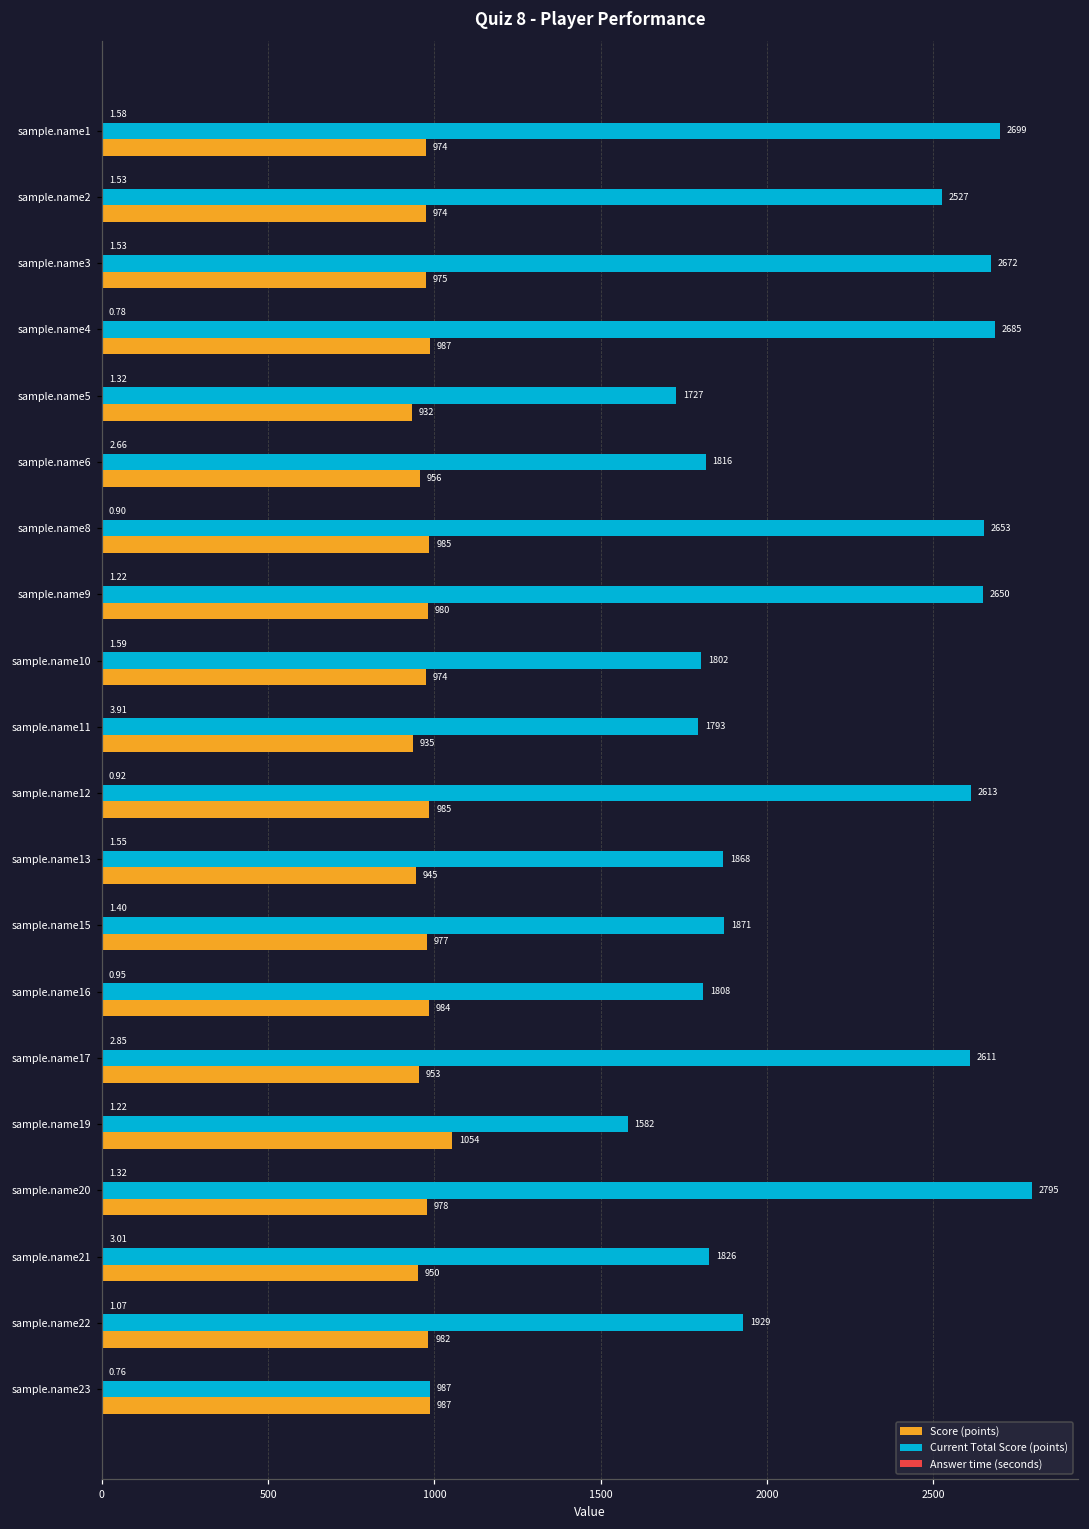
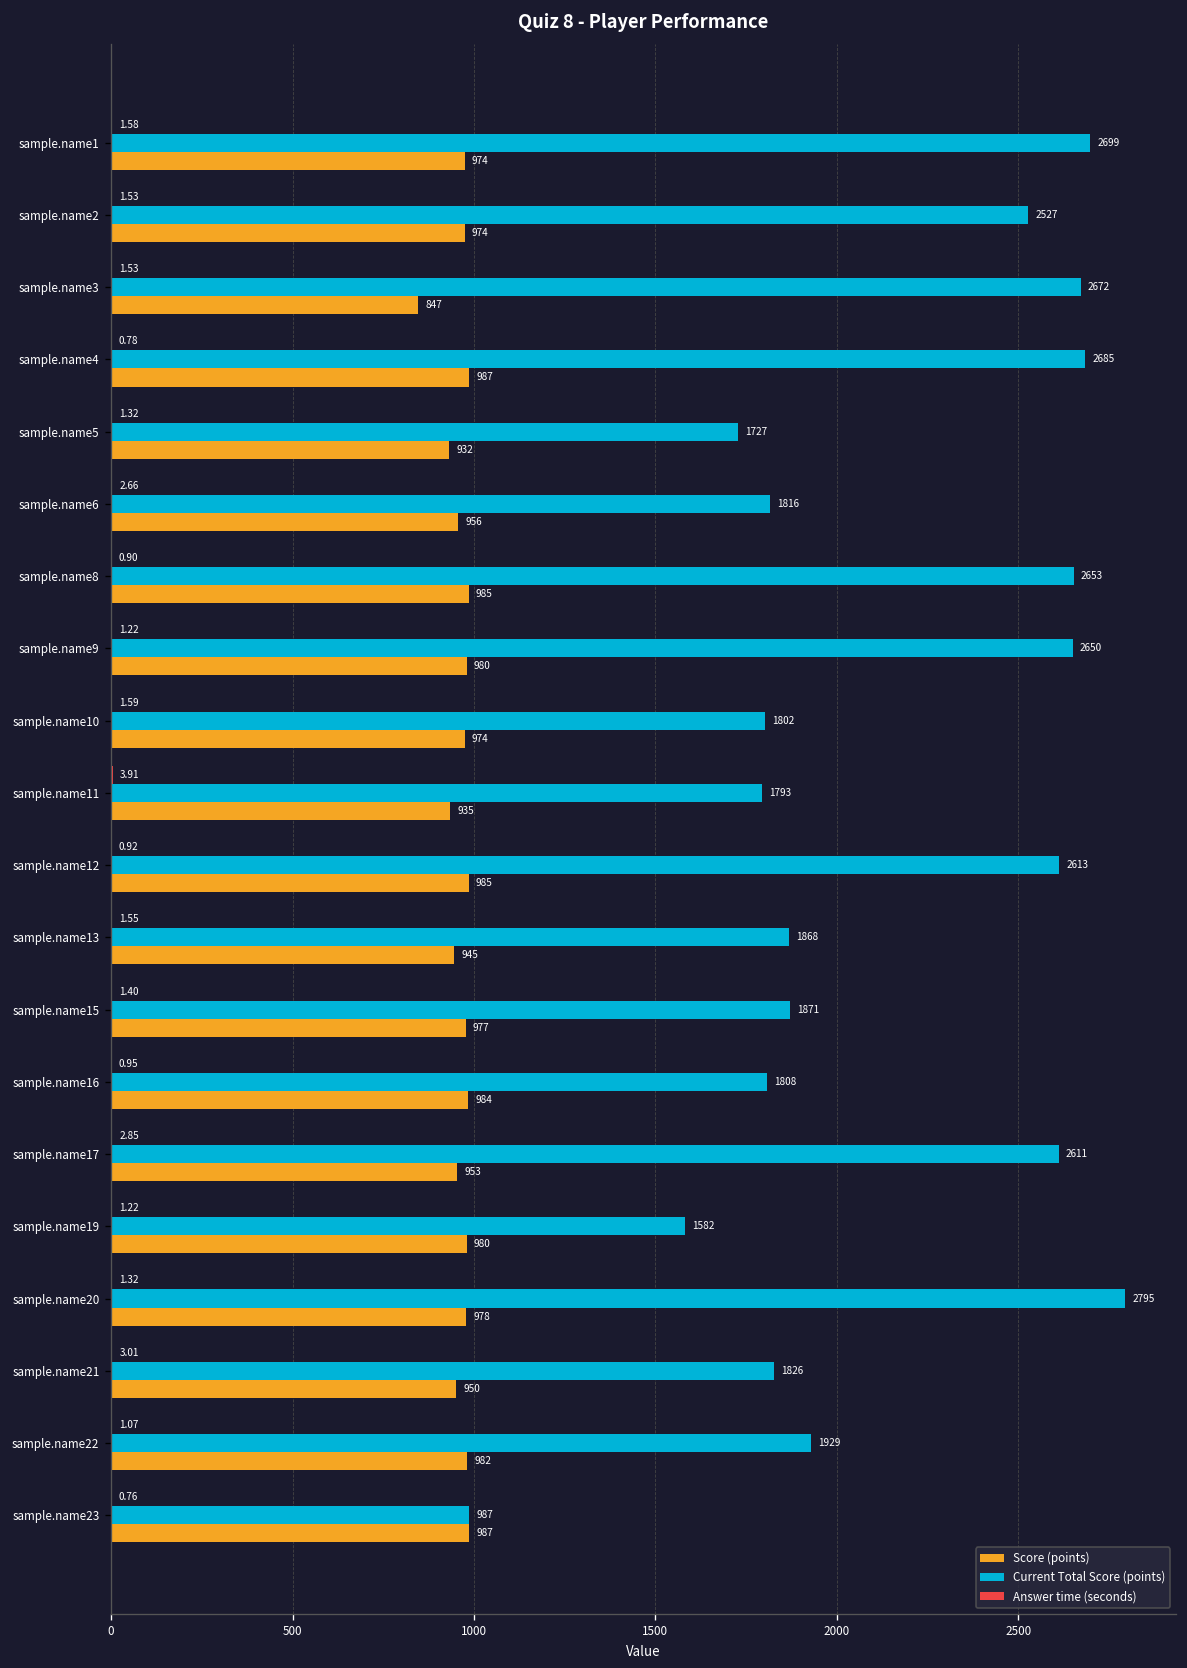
  {
    "Score (points)": {
      "sample.name1": 974,
      "sample.name2": 974,
-     "sample.name3": 975,
+     "sample.name3": 847,
      "sample.name4": 987,
      "sample.name5": 932,
      "sample.name6": 956,
      "sample.name8": 985,
      "sample.name9": 980,
      "sample.name10": 974,
      "sample.name11": 935,
      "sample.name12": 985,
      "sample.name13": 945,
      "sample.name15": 977,
      "sample.name16": 984,
      "sample.name17": 953,
-     "sample.name19": 1054,
+     "sample.name19": 980,
      "sample.name20": 978,
      "sample.name21": 950,
      "sample.name22": 982,
      "sample.name23": 987
    },
    "Current Total Score (points)": {
      "sample.name1": 2699,
      "sample.name2": 2527,
      "sample.name3": 2672,
      "sample.name4": 2685,
      "sample.name5": 1727,
      "sample.name6": 1816,
      "sample.name8": 2653,
      "sample.name9": 2650,
      "sample.name10": 1802,
      "sample.name11": 1793,
      "sample.name12": 2613,
      "sample.name13": 1868,
      "sample.name15": 1871,
      "sample.name16": 1808,
      "sample.name17": 2611,
      "sample.name19": 1582,
      "sample.name20": 2795,
      "sample.name21": 1826,
      "sample.name22": 1929,
      "sample.name23": 987
    },
    "Answer time (seconds)": {
      "sample.name1": 1.58,
      "sample.name2": 1.53,
      "sample.name3": 1.53,
      "sample.name4": 0.78,
      "sample.name5": 1.32,
      "sample.name6": 2.66,
      "sample.name8": 0.90,
      "sample.name9": 1.22,
      "sample.name10": 1.59,
      "sample.name11": 3.91,
      "sample.name12": 0.92,
      "sample.name13": 1.55,
      "sample.name15": 1.40,
      "sample.name16": 0.95,
      "sample.name17": 2.85,
      "sample.name19": 1.22,
      "sample.name20": 1.32,
      "sample.name21": 3.01,
      "sample.name22": 1.07,
      "sample.name23": 0.76
    }
  }
